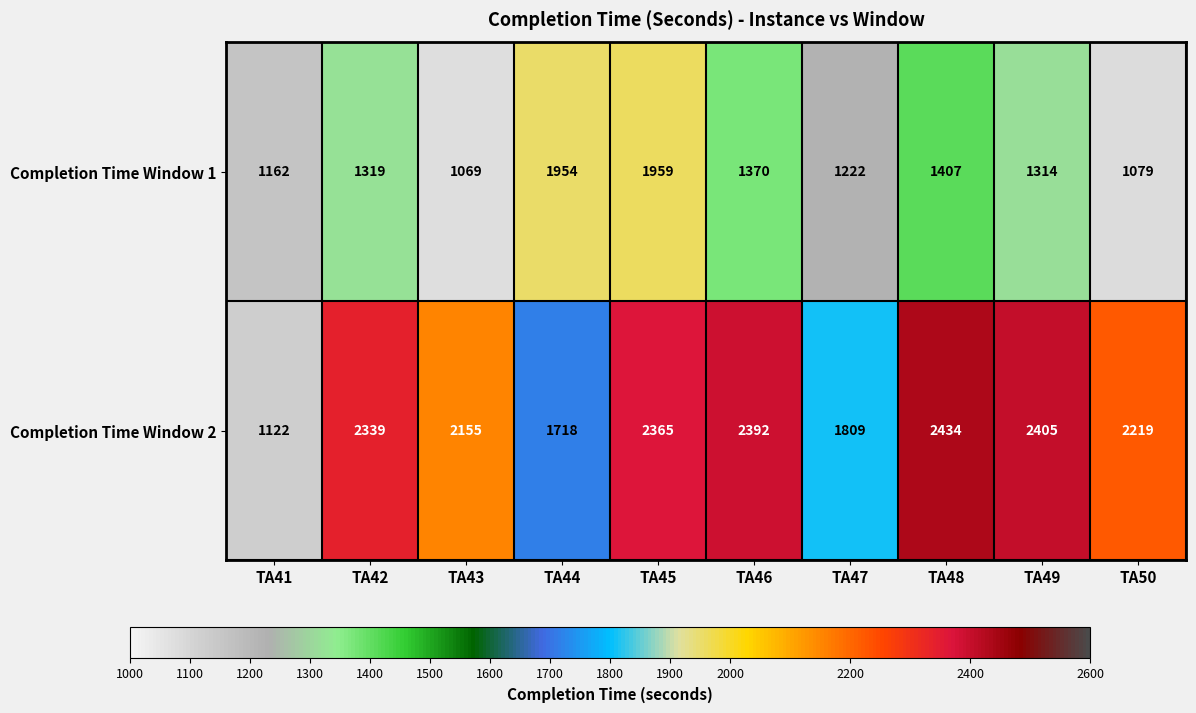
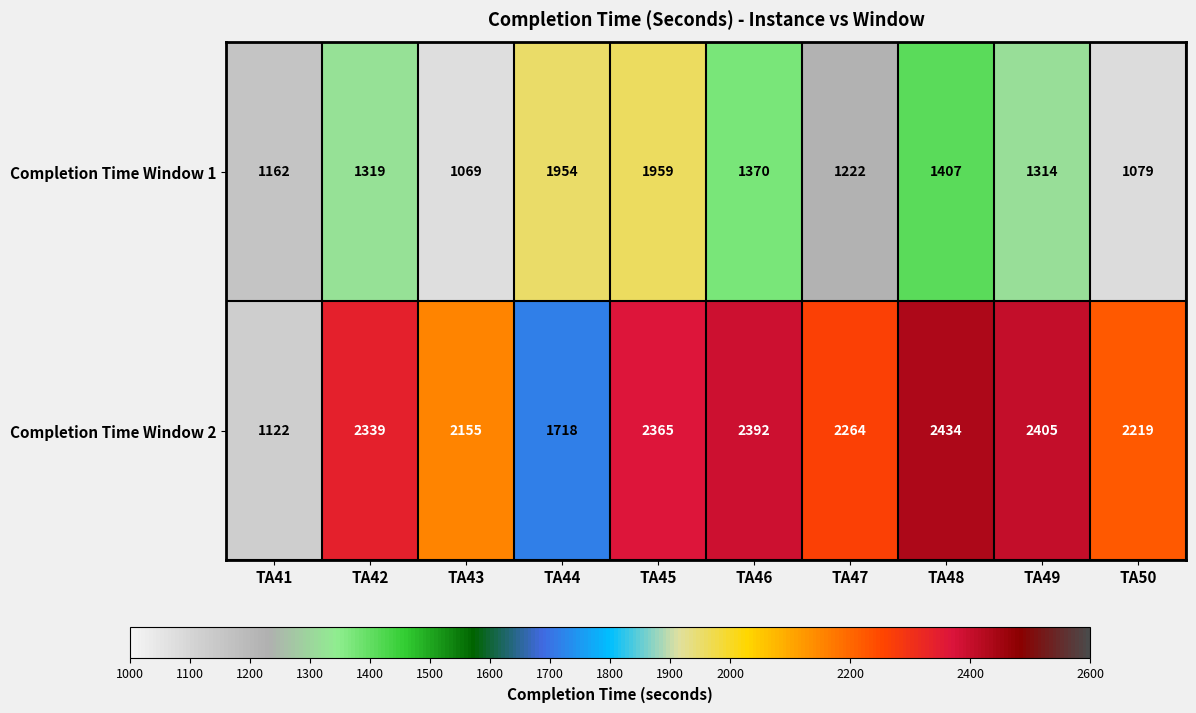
  {
    "Completion Time Window 1": {
      "TA41": 1162,
      "TA42": 1319,
      "TA43": 1069,
      "TA44": 1954,
      "TA45": 1959,
      "TA46": 1370,
      "TA47": 1222,
      "TA48": 1407,
      "TA49": 1314,
      "TA50": 1079
    },
    "Completion Time Window 2": {
      "TA41": 1122,
      "TA42": 2339,
      "TA43": 2155,
      "TA44": 1718,
      "TA45": 2365,
      "TA46": 2392,
-     "TA47": 1809,
+     "TA47": 2264,
      "TA48": 2434,
      "TA49": 2405,
      "TA50": 2219
    }
  }
